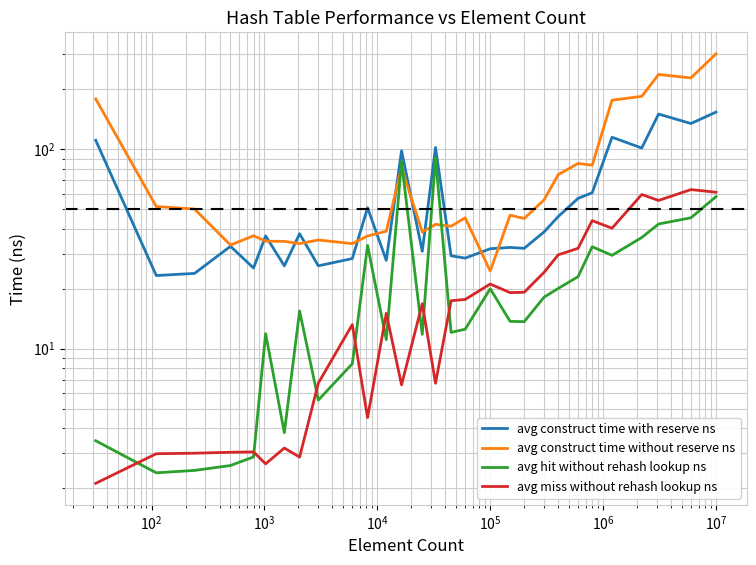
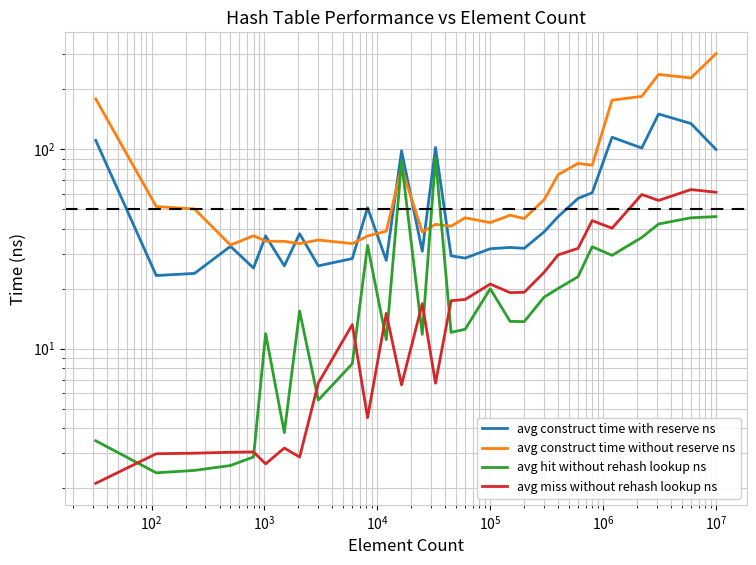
  {
    "avg construct time with reserve ns": {
      "10^5": 32,
-     "10^7": 150
+     "10^7": 100
    },
    "avg construct time without reserve ns": {
-     "10^5": 25,
+     "10^5": 43,
      "10^7": 300
    },
    "avg hit without rehash lookup ns": {
      "10^5": 20,
-     "10^7": 58
+     "10^7": 46
    },
    "avg miss without rehash lookup ns": {
      "10^5": 21,
      "10^7": 61
    }
  }
